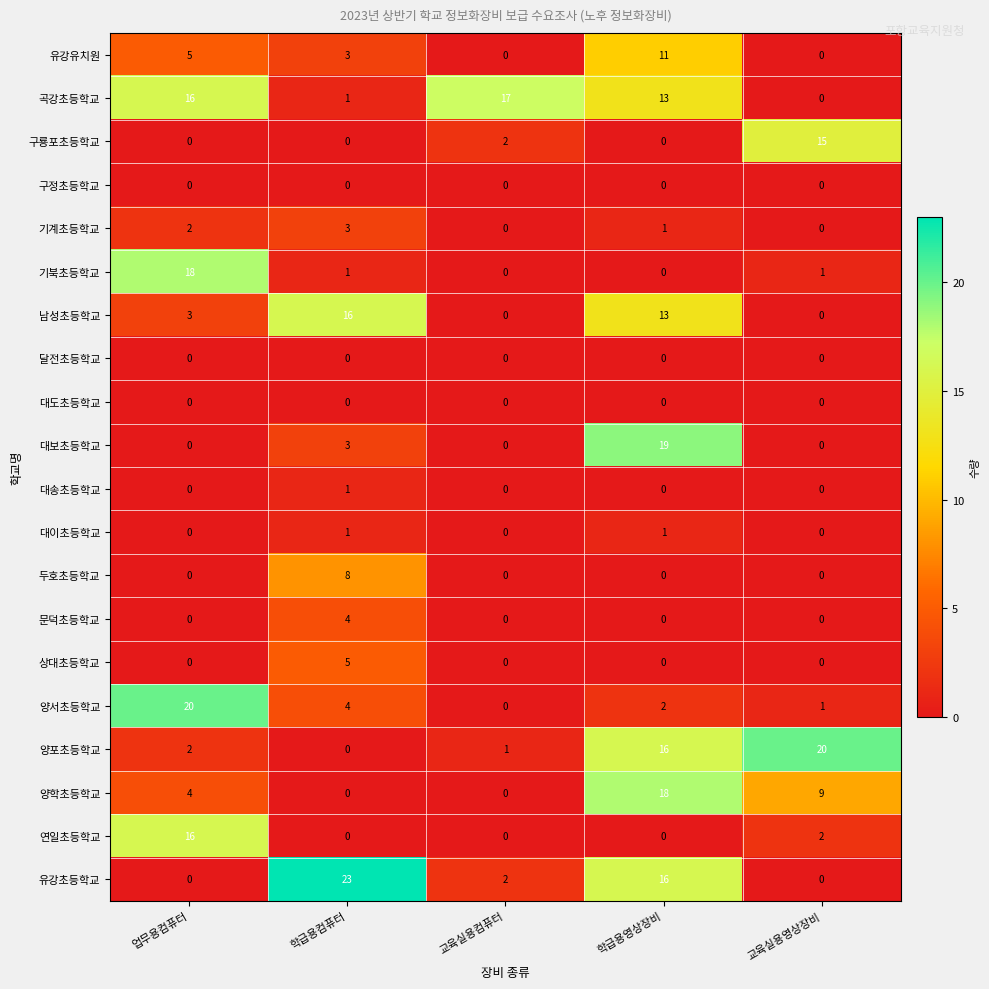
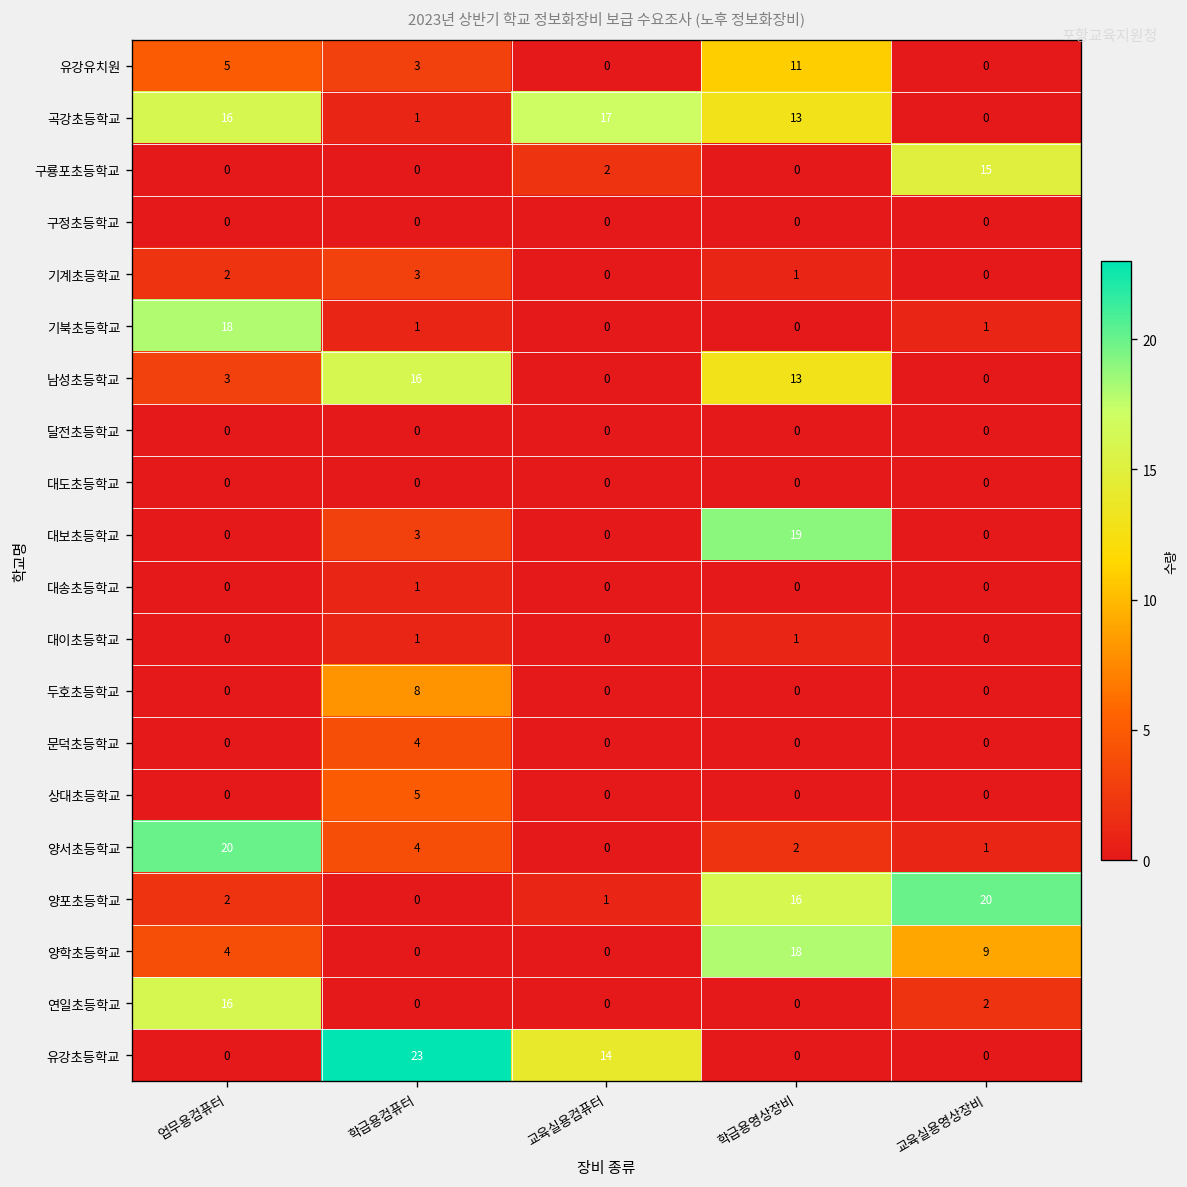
  {
    "유강유치원": {
      "업무용컴퓨터": 5,
      "학급용컴퓨터": 3,
      "교육실용컴퓨터": 0,
      "학급용영상장비": 11,
      "교육실용영상장비": 0
    },
    "곡강초등학교": {
      "업무용컴퓨터": 16,
      "학급용컴퓨터": 1,
      "교육실용컴퓨터": 17,
      "학급용영상장비": 13,
      "교육실용영상장비": 0
    },
    "구룡포초등학교": {
      "업무용컴퓨터": 0,
      "학급용컴퓨터": 0,
      "교육실용컴퓨터": 2,
      "학급용영상장비": 0,
      "교육실용영상장비": 15
    },
    "구정초등학교": {
      "업무용컴퓨터": 0,
      "학급용컴퓨터": 0,
      "교육실용컴퓨터": 0,
      "학급용영상장비": 0,
      "교육실용영상장비": 0
    },
    "기계초등학교": {
      "업무용컴퓨터": 2,
      "학급용컴퓨터": 3,
      "교육실용컴퓨터": 0,
      "학급용영상장비": 1,
      "교육실용영상장비": 0
    },
    "기북초등학교": {
      "업무용컴퓨터": 18,
      "학급용컴퓨터": 1,
      "교육실용컴퓨터": 0,
      "학급용영상장비": 0,
      "교육실용영상장비": 1
    },
    "남성초등학교": {
      "업무용컴퓨터": 3,
      "학급용컴퓨터": 16,
      "교육실용컴퓨터": 0,
      "학급용영상장비": 13,
      "교육실용영상장비": 0
    },
    "달전초등학교": {
      "업무용컴퓨터": 0,
      "학급용컴퓨터": 0,
      "교육실용컴퓨터": 0,
      "학급용영상장비": 0,
      "교육실용영상장비": 0
    },
    "대도초등학교": {
      "업무용컴퓨터": 0,
      "학급용컴퓨터": 0,
      "교육실용컴퓨터": 0,
      "학급용영상장비": 0,
      "교육실용영상장비": 0
    },
    "대보초등학교": {
      "업무용컴퓨터": 0,
      "학급용컴퓨터": 3,
      "교육실용컴퓨터": 0,
      "학급용영상장비": 19,
      "교육실용영상장비": 0
    },
    "대송초등학교": {
      "업무용컴퓨터": 0,
      "학급용컴퓨터": 1,
      "교육실용컴퓨터": 0,
      "학급용영상장비": 0,
      "교육실용영상장비": 0
    },
    "대이초등학교": {
      "업무용컴퓨터": 0,
      "학급용컴퓨터": 1,
      "교육실용컴퓨터": 0,
      "학급용영상장비": 1,
      "교육실용영상장비": 0
    },
    "두호초등학교": {
      "업무용컴퓨터": 0,
      "학급용컴퓨터": 8,
      "교육실용컴퓨터": 0,
      "학급용영상장비": 0,
      "교육실용영상장비": 0
    },
    "문덕초등학교": {
      "업무용컴퓨터": 0,
      "학급용컴퓨터": 4,
      "교육실용컴퓨터": 0,
      "학급용영상장비": 0,
      "교육실용영상장비": 0
    },
    "상대초등학교": {
      "업무용컴퓨터": 0,
      "학급용컴퓨터": 5,
      "교육실용컴퓨터": 0,
      "학급용영상장비": 0,
      "교육실용영상장비": 0
    },
    "양서초등학교": {
      "업무용컴퓨터": 20,
      "학급용컴퓨터": 4,
      "교육실용컴퓨터": 0,
      "학급용영상장비": 2,
      "교육실용영상장비": 1
    },
    "양포초등학교": {
      "업무용컴퓨터": 2,
      "학급용컴퓨터": 0,
      "교육실용컴퓨터": 1,
      "학급용영상장비": 16,
      "교육실용영상장비": 20
    },
    "양학초등학교": {
      "업무용컴퓨터": 4,
      "학급용컴퓨터": 0,
      "교육실용컴퓨터": 0,
      "학급용영상장비": 18,
      "교육실용영상장비": 9
    },
    "연일초등학교": {
      "업무용컴퓨터": 16,
      "학급용컴퓨터": 0,
      "교육실용컴퓨터": 0,
      "학급용영상장비": 0,
      "교육실용영상장비": 2
    },
    "유강초등학교": {
      "업무용컴퓨터": 0,
      "학급용컴퓨터": 23,
-     "교육실용컴퓨터": 2,
-     "학급용영상장비": 16,
+     "교육실용컴퓨터": 14,
+     "학급용영상장비": 0,
      "교육실용영상장비": 0
    }
  }
